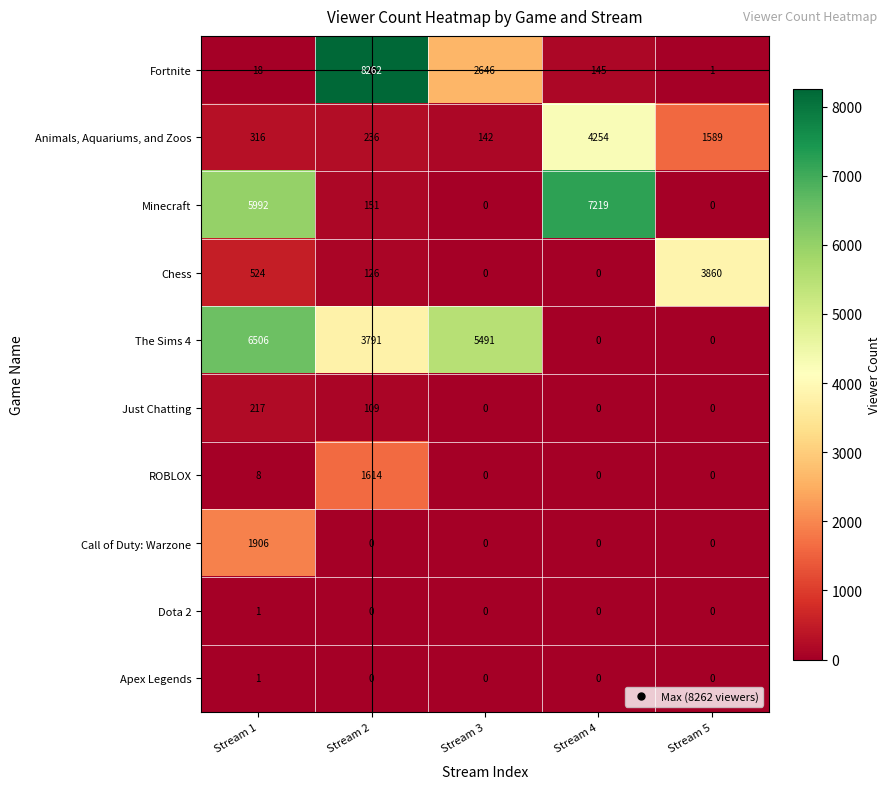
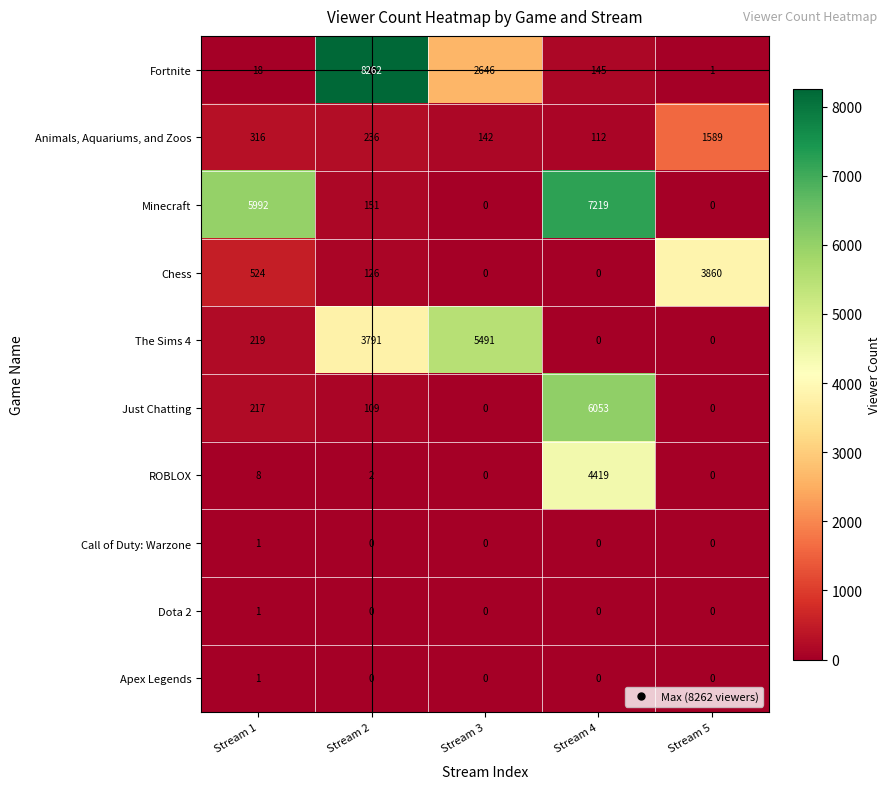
  {
    "Fortnite": {
      "Stream 1": 18,
      "Stream 3": 2646,
      "Stream 4": 145,
      "Stream 5": 1
    },
    "Animals, Aquariums, and Zoos": {
      "Stream 1": 316,
      "Stream 2": 236,
      "Stream 3": 142,
-     "Stream 4": 4254,
+     "Stream 4": 112,
      "Stream 5": 1589
    },
    "Minecraft": {
      "Stream 1": 5992,
      "Stream 2": 151,
      "Stream 3": 0,
      "Stream 4": 7219,
      "Stream 5": 0
    },
    "Chess": {
      "Stream 1": 524,
      "Stream 2": 126,
      "Stream 3": 0,
      "Stream 4": 0,
      "Stream 5": 3860
    },
    "The Sims 4": {
-     "Stream 1": 6506,
+     "Stream 1": 219,
      "Stream 2": 3791,
      "Stream 3": 5491,
      "Stream 4": 0,
      "Stream 5": 0
    },
    "Just Chatting": {
      "Stream 1": 217,
      "Stream 2": 109,
      "Stream 3": 0,
-     "Stream 4": 0,
+     "Stream 4": 6053,
      "Stream 5": 0
    },
    "ROBLOX": {
      "Stream 1": 8,
-     "Stream 2": 1614,
+     "Stream 2": 2,
      "Stream 3": 0,
-     "Stream 4": 0,
+     "Stream 4": 4419,
      "Stream 5": 0
    },
    "Call of Duty: Warzone": {
-     "Stream 1": 1906,
+     "Stream 1": 1,
      "Stream 2": 0,
      "Stream 3": 0,
      "Stream 4": 0,
      "Stream 5": 0
    },
    "Dota 2": {
      "Stream 1": 1,
      "Stream 2": 0,
      "Stream 3": 0,
      "Stream 4": 0,
      "Stream 5": 0
    },
    "Apex Legends": {
      "Stream 1": 1,
      "Stream 2": 0,
      "Stream 3": 0,
      "Stream 4": 0,
      "Stream 5": 0
    }
  }
